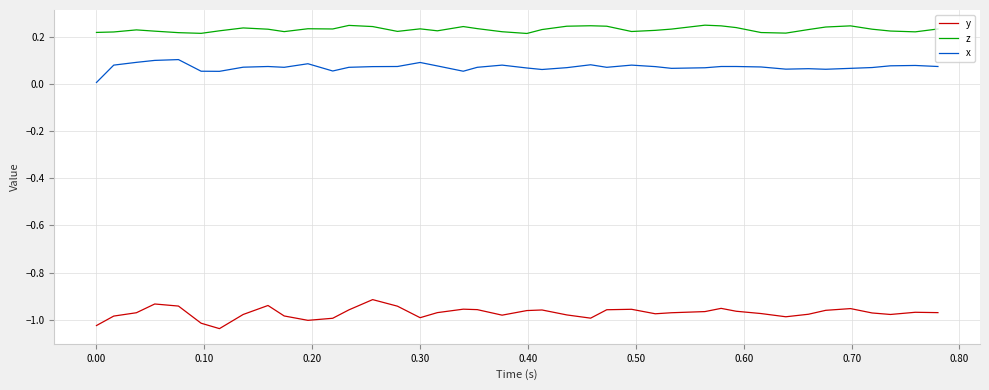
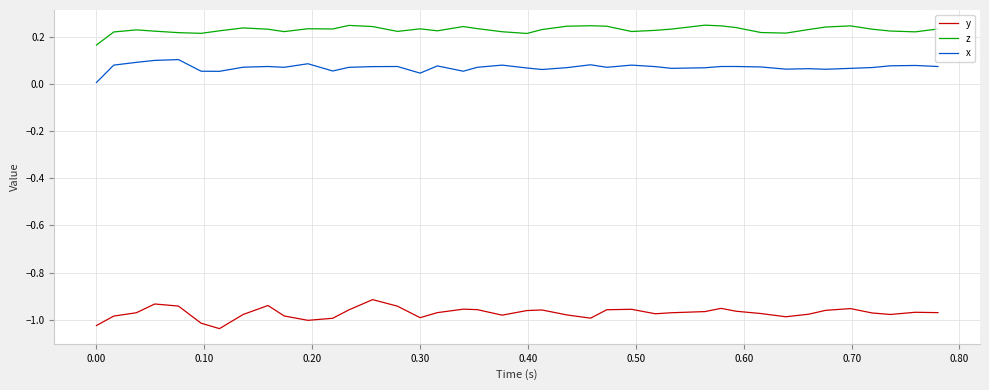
  {
    "y": {
      "0.00": -1.02,
      "0.30": -0.99
    },
    "z": {
-     "0.00": 0.22,
+     "0.00": 0.17,
      "0.30": 0.23
    },
    "x": {
      "0.00": 0.01,
-     "0.30": 0.09
+     "0.30": 0.05
    }
  }
